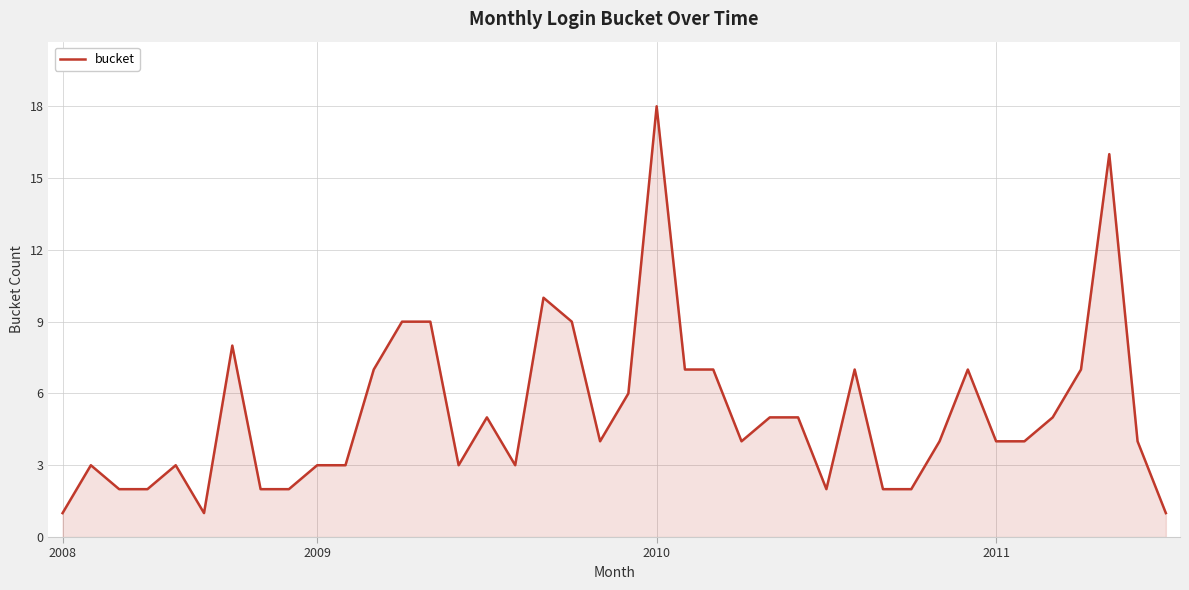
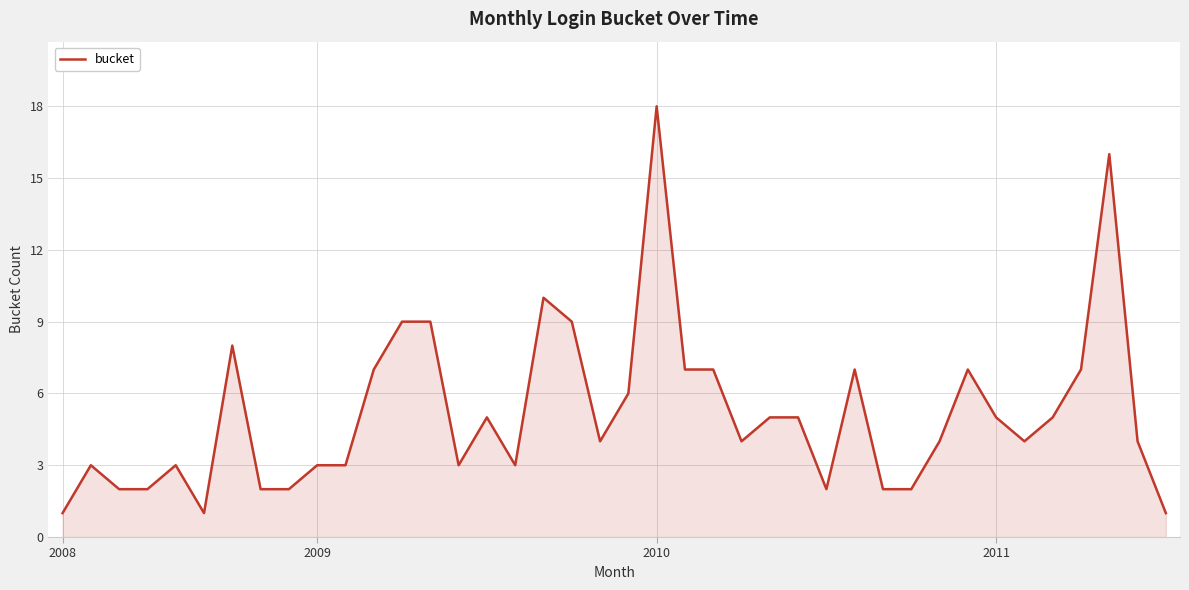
  {
    "2008": 1,
    "2009": 3,
    "2010": 18,
-   "2011": 4
+   "2011": 5
  }
